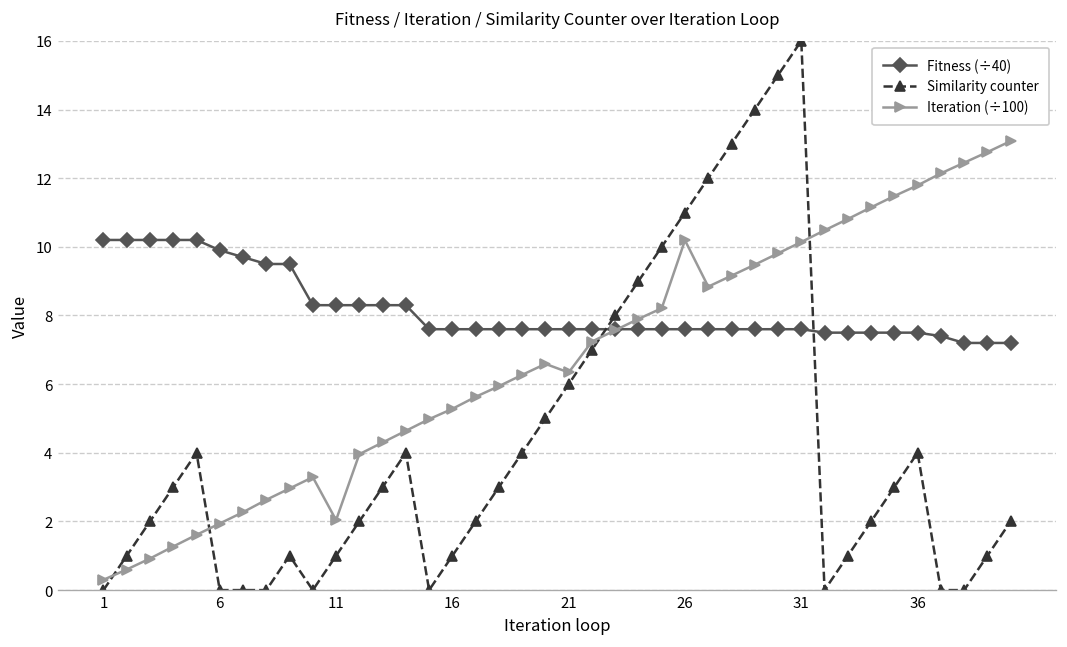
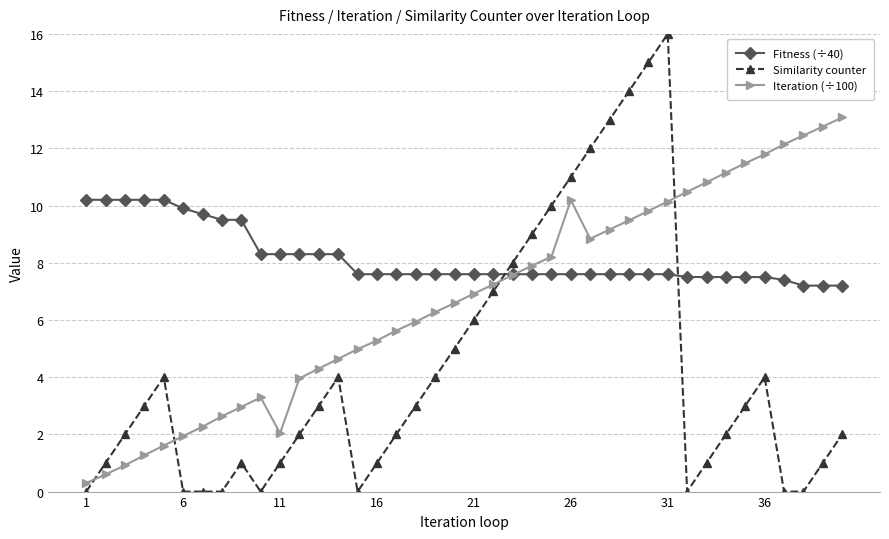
  {
    "Iteration (÷100)": {
      "1": 0.3,
      "6": 1.9,
      "11": 2.0,
      "16": 5.3,
-     "21": 6.3,
+     "21": 6.9,
      "26": 10.2,
      "31": 10.1,
      "36": 11.8
    }
  }
